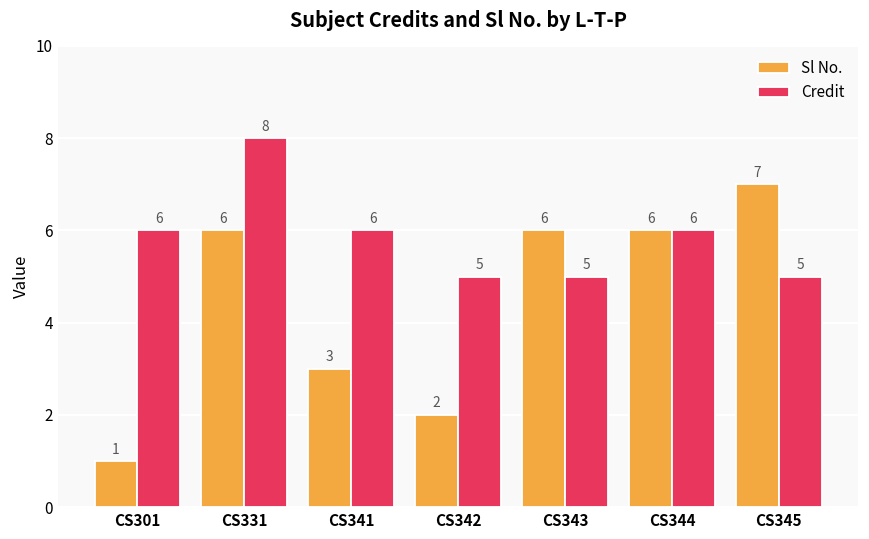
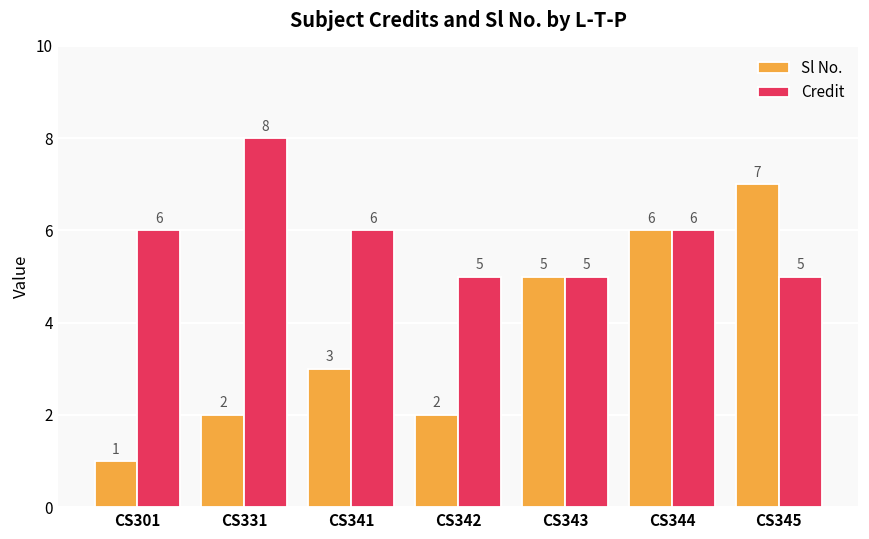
  {
    "Sl No.": {
      "CS301": 1,
-     "CS331": 6,
+     "CS331": 2,
      "CS341": 3,
      "CS342": 2,
-     "CS343": 6,
+     "CS343": 5,
      "CS344": 6,
      "CS345": 7
    },
    "Credit": {
      "CS301": 6,
      "CS331": 8,
      "CS341": 6,
      "CS342": 5,
      "CS343": 5,
      "CS344": 6,
      "CS345": 5
    }
  }
